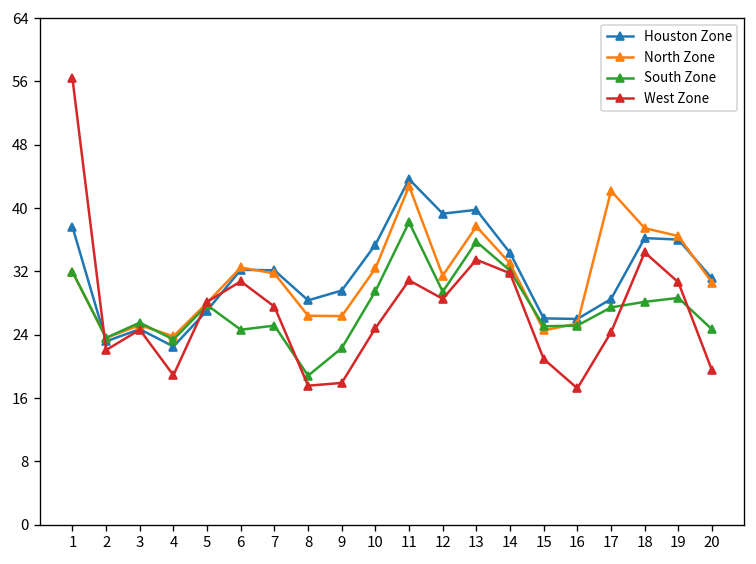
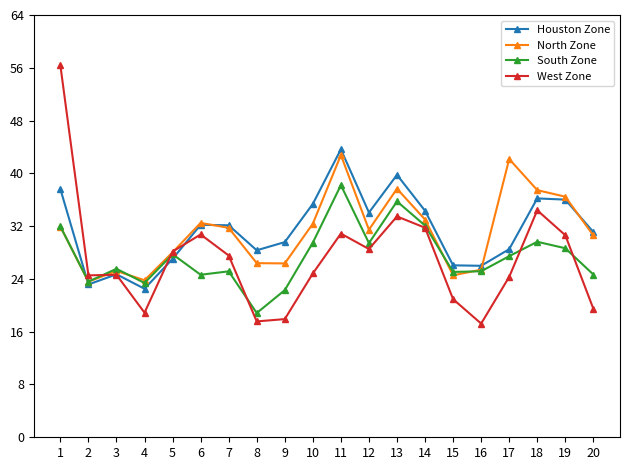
  {
    "Houston Zone": {
      "1": 38,
      "2": 23,
      "4": 23,
      "5": 27,
      "7": 32,
      "8": 28,
      "9": 30,
      "10": 35,
      "11": 44,
-     "12": 39,
+     "12": 34,
      "13": 40,
      "14": 34,
      "15": 26,
      "16": 26,
      "17": 29,
      "18": 36,
      "19": 36,
      "20": 31
    },
    "North Zone": {
      "4": 24,
      "7": 32,
      "8": 26,
      "9": 26,
      "10": 32,
      "11": 43,
      "12": 31,
      "13": 38,
      "14": 33,
      "15": 25,
      "17": 42,
      "18": 37,
      "19": 36,
      "20": 31
    },
    "South Zone": {
      "4": 23,
      "6": 25,
      "7": 25,
      "8": 19,
      "9": 22,
      "10": 30,
      "11": 38,
      "12": 29,
      "13": 36,
      "15": 25,
      "17": 27,
-     "18": 28,
+     "18": 30,
      "19": 29,
      "20": 25
    },
    "West Zone": {
      "1": 56,
-     "2": 22,
+     "2": 25,
      "4": 19,
      "6": 31,
      "7": 28,
      "8": 18,
      "9": 18,
      "10": 25,
      "11": 31,
      "12": 29,
      "13": 33,
      "15": 21,
      "16": 17,
      "17": 24,
      "18": 34,
      "19": 31,
      "20": 19
    }
  }
